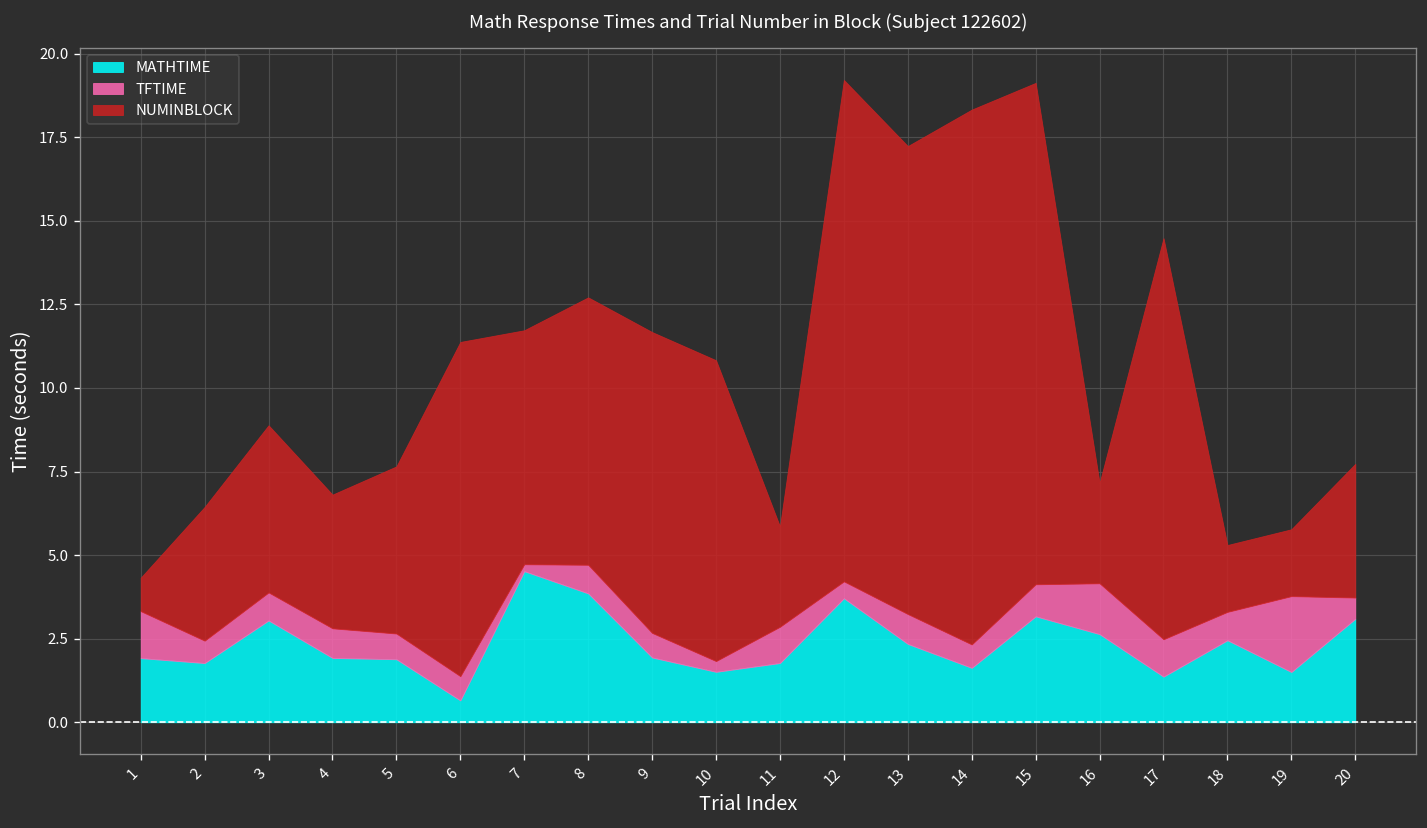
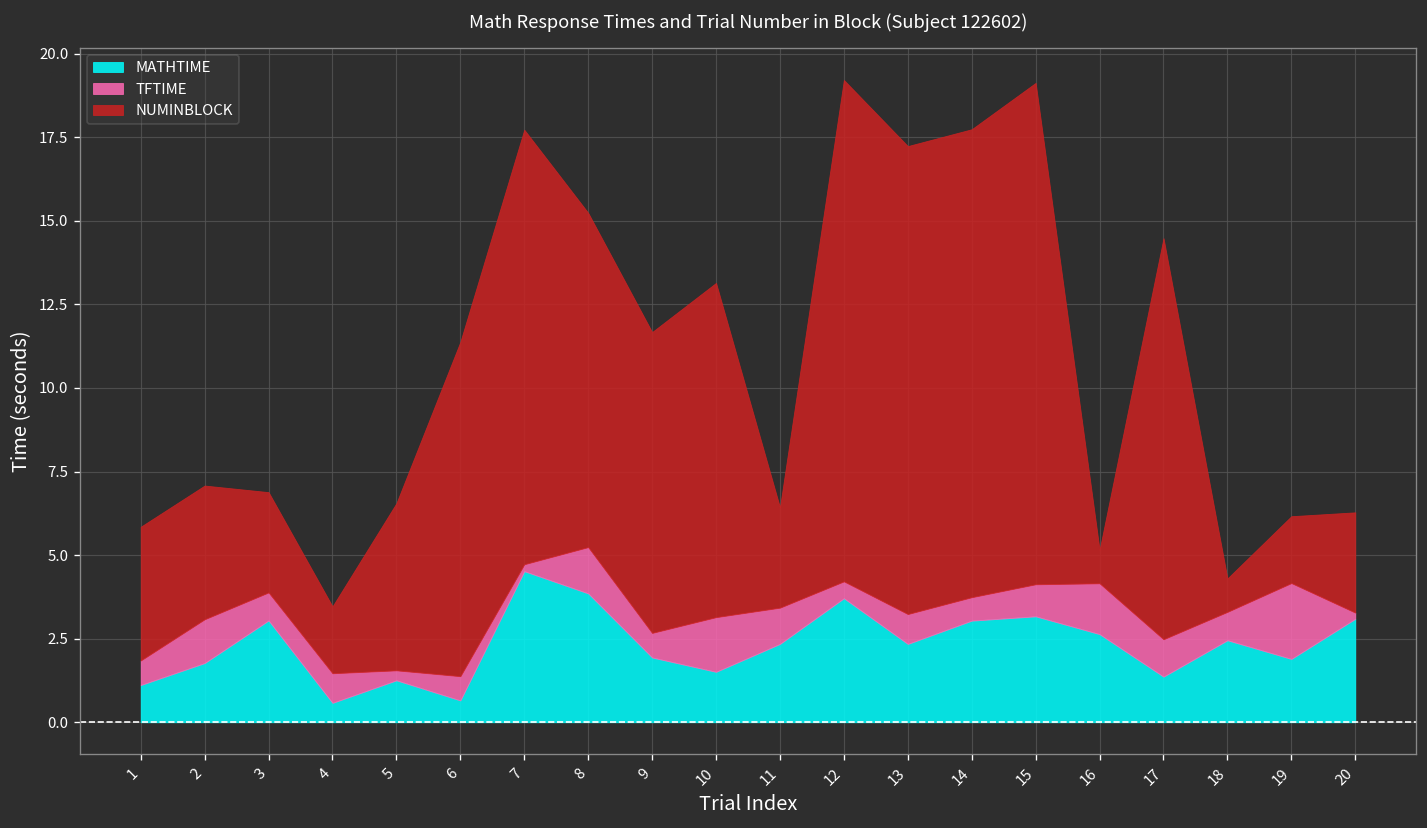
  {
    "MATHTIME": {
-     "1": 1.9,
+     "1": 1.1,
      "2": 1.8,
      "3": 3.0,
-     "4": 1.9,
-     "5": 1.9,
+     "4": 0.6,
+     "5": 1.3,
      "6": 0.7,
      "7": 4.5,
      "8": 3.9,
      "9": 1.9,
      "10": 1.5,
-     "11": 1.8,
+     "11": 2.3,
      "12": 3.7,
      "13": 2.3,
-     "14": 1.6,
+     "14": 3.0,
      "15": 3.2,
      "16": 2.6,
      "17": 1.4,
      "18": 2.5,
-     "19": 1.5,
+     "19": 1.9,
      "20": 3.1
    },
    "TFTIME": {
-     "1": 1.4,
-     "2": 0.7,
+     "1": 0.7,
+     "2": 1.3,
      "3": 0.8,
      "4": 0.9,
-     "5": 0.8,
+     "5": 0.3,
      "6": 0.7,
      "7": 0.2,
-     "8": 0.9,
+     "8": 1.4,
      "9": 0.7,
-     "10": 0.3,
+     "10": 1.6,
      "11": 1.1,
      "12": 0.5,
      "13": 0.9,
      "14": 0.7,
      "15": 1.0,
      "16": 1.5,
      "17": 1.1,
      "18": 0.8,
      "19": 2.3,
-     "20": 0.6
+     "20": 0.2
    },
    "NUMINBLOCK": {
-     "1": 1,
+     "1": 4,
      "2": 4,
-     "3": 5,
-     "4": 4,
+     "3": 3,
+     "4": 2,
      "5": 5,
      "6": 10,
-     "7": 7,
-     "8": 8,
+     "7": 13,
+     "8": 10,
      "9": 9,
-     "10": 9,
+     "10": 10,
      "11": 3,
      "12": 15,
      "13": 14,
-     "14": 16,
+     "14": 14,
      "15": 15,
-     "16": 3,
+     "16": 1,
      "17": 12,
-     "18": 2,
+     "18": 1,
      "19": 2,
-     "20": 4
+     "20": 3
    }
  }
